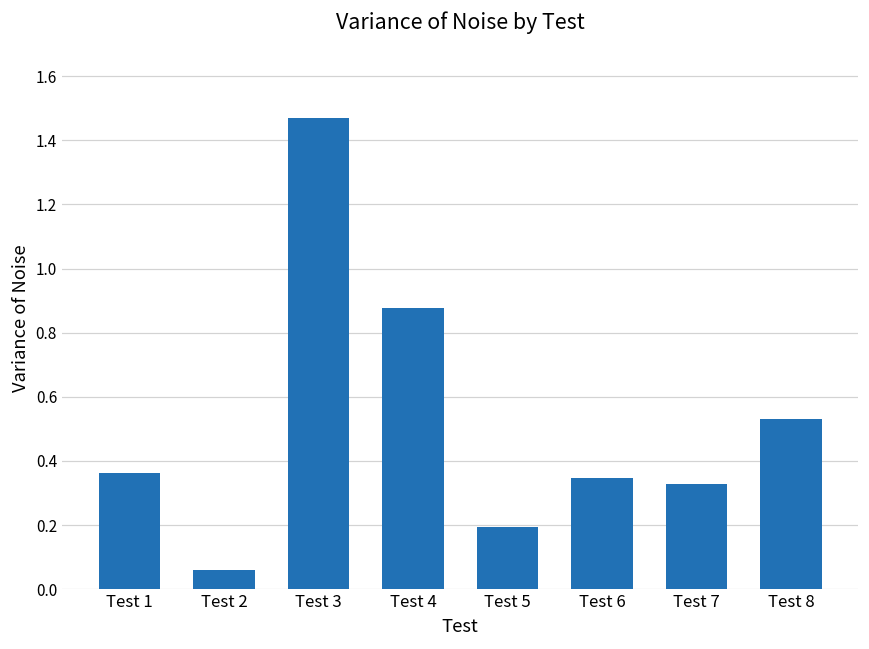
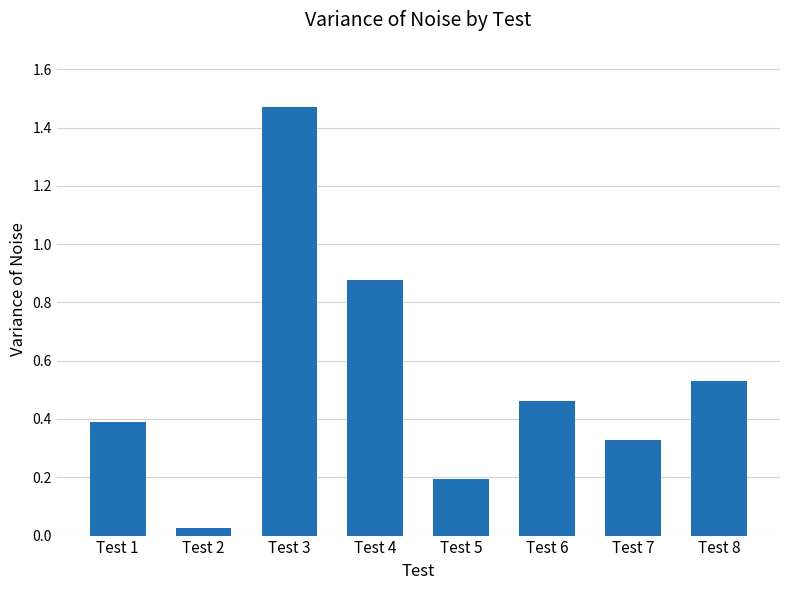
  {
-   "Test 1": 0.36,
-   "Test 2": 0.06,
+   "Test 1": 0.39,
+   "Test 2": 0.03,
    "Test 3": 1.47,
    "Test 4": 0.88,
    "Test 5": 0.19,
-   "Test 6": 0.35,
+   "Test 6": 0.46,
    "Test 7": 0.33,
    "Test 8": 0.53
  }
